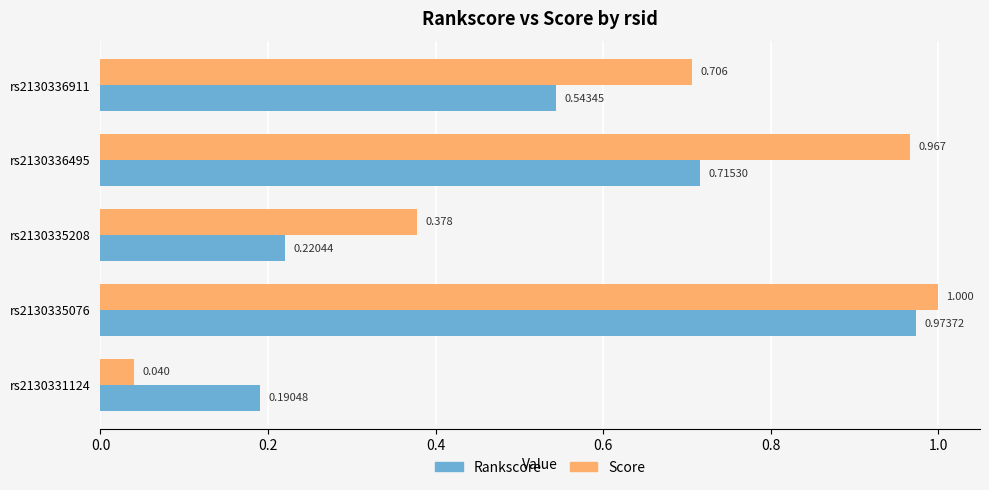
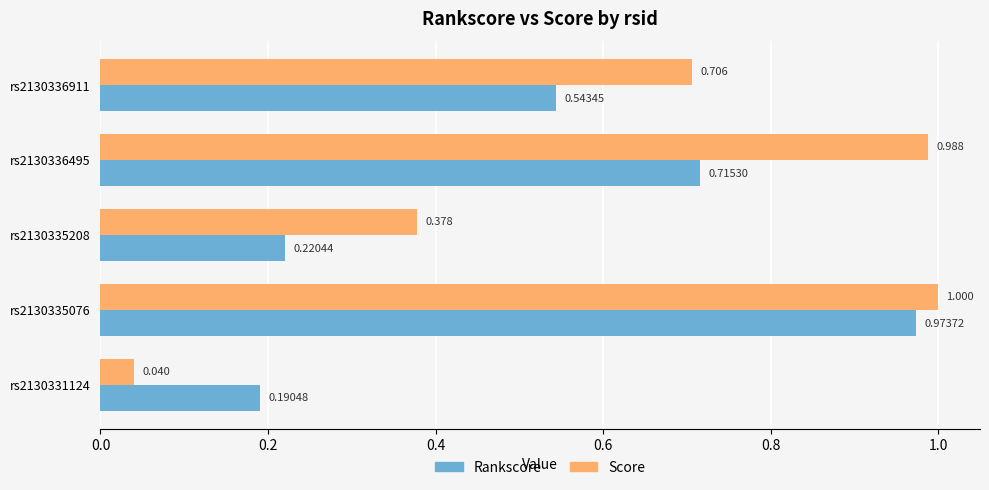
  {
    "Rankscore": {
      "rs2130336911": 0.54345,
      "rs2130336495": 0.71530,
      "rs2130335208": 0.22044,
      "rs2130335076": 0.97372,
      "rs2130331124": 0.19048
    },
    "Score": {
      "rs2130336911": 0.706,
-     "rs2130336495": 0.967,
+     "rs2130336495": 0.988,
      "rs2130335208": 0.378,
      "rs2130335076": 1.000,
      "rs2130331124": 0.040
    }
  }
